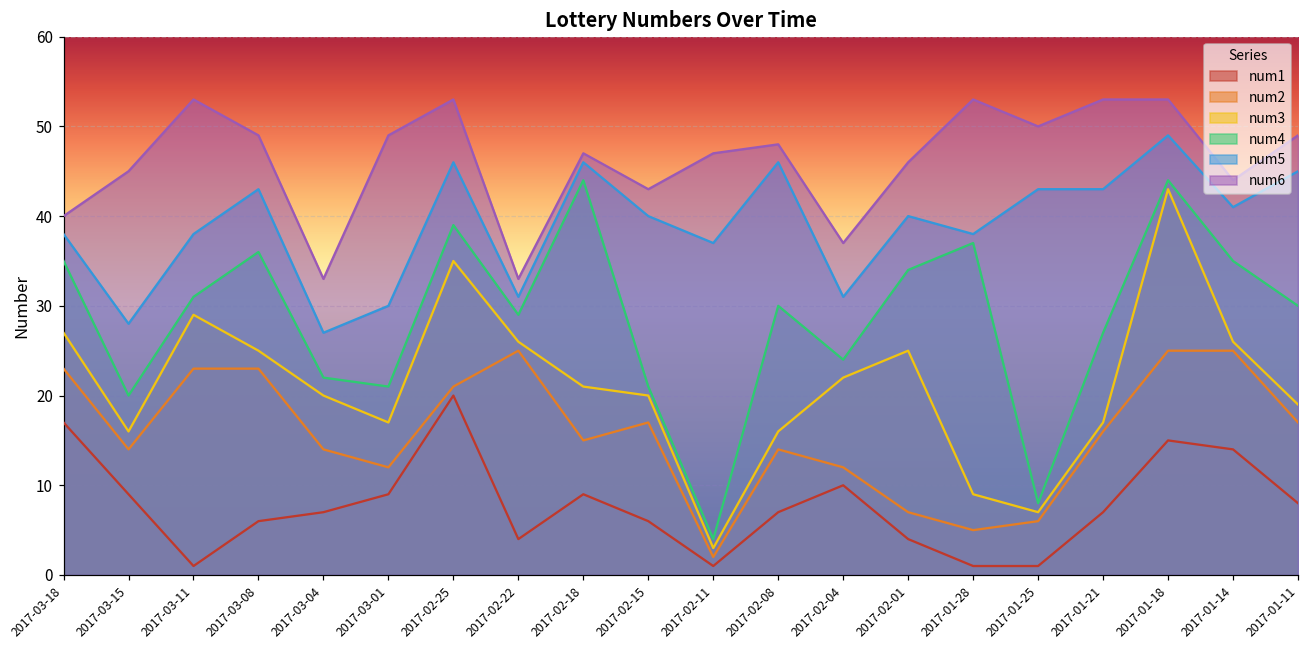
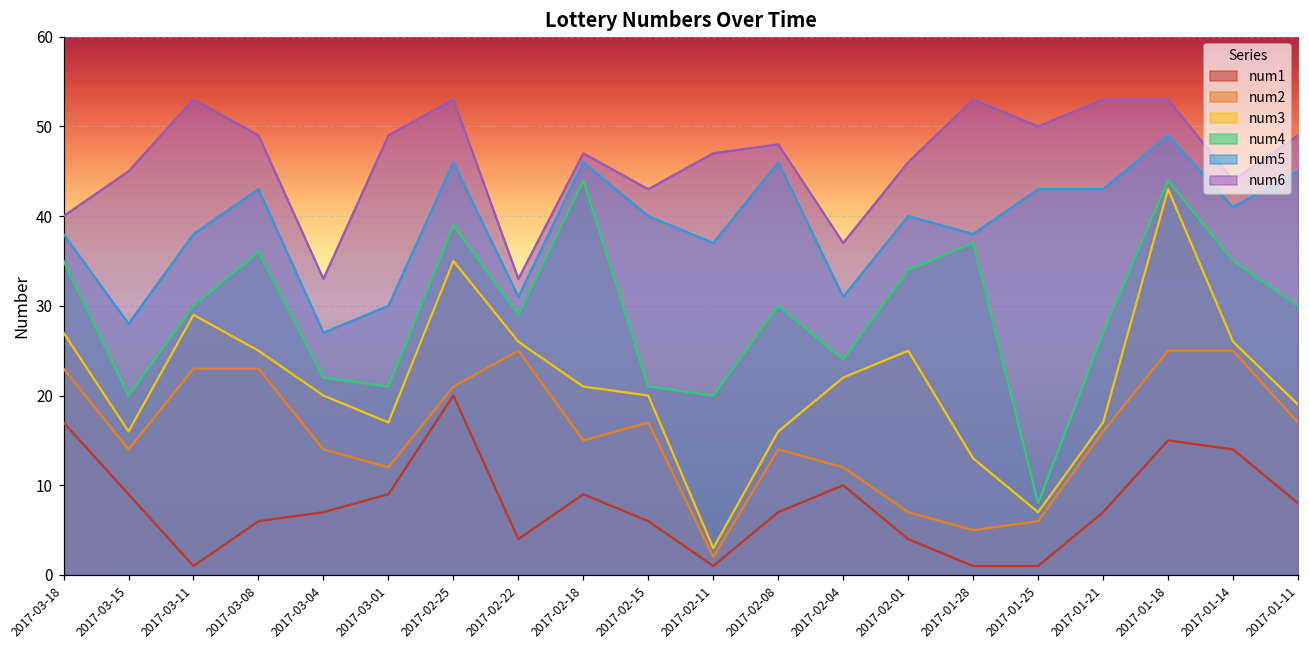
  {
    "num1": {
      "2017-03-18": 17,
      "2017-03-15": 9,
      "2017-03-11": 1,
      "2017-03-08": 6,
      "2017-03-04": 7,
      "2017-03-01": 9,
      "2017-02-25": 20,
      "2017-02-22": 4,
      "2017-02-18": 9,
      "2017-02-15": 6,
      "2017-02-11": 1,
      "2017-02-08": 7,
      "2017-02-04": 10,
      "2017-02-01": 4,
      "2017-01-28": 1,
      "2017-01-25": 1,
      "2017-01-21": 7,
      "2017-01-18": 15,
      "2017-01-14": 14,
      "2017-01-11": 8
    },
    "num2": {
      "2017-03-18": 23,
      "2017-03-15": 14,
      "2017-03-11": 23,
      "2017-03-08": 23,
      "2017-03-04": 14,
      "2017-03-01": 12,
      "2017-02-25": 21,
      "2017-02-22": 25,
      "2017-02-18": 15,
      "2017-02-15": 17,
      "2017-02-11": 2,
      "2017-02-08": 14,
      "2017-02-04": 12,
      "2017-02-01": 7,
      "2017-01-28": 5,
      "2017-01-25": 6,
      "2017-01-21": 16,
      "2017-01-18": 25,
      "2017-01-14": 25,
      "2017-01-11": 17
    },
    "num3": {
      "2017-03-18": 27,
      "2017-03-15": 16,
      "2017-03-11": 29,
      "2017-03-08": 25,
      "2017-03-04": 20,
      "2017-03-01": 17,
      "2017-02-25": 35,
      "2017-02-22": 26,
      "2017-02-18": 21,
      "2017-02-15": 20,
      "2017-02-11": 3,
      "2017-02-08": 16,
      "2017-02-04": 22,
      "2017-02-01": 25,
-     "2017-01-28": 9,
+     "2017-01-28": 13,
      "2017-01-25": 7,
      "2017-01-21": 17,
      "2017-01-18": 43,
      "2017-01-14": 26,
      "2017-01-11": 19
    },
    "num4": {
      "2017-03-18": 35,
      "2017-03-15": 20,
-     "2017-03-11": 31,
+     "2017-03-11": 30,
      "2017-03-08": 36,
      "2017-03-04": 22,
      "2017-03-01": 21,
      "2017-02-25": 39,
      "2017-02-22": 29,
      "2017-02-18": 44,
      "2017-02-15": 21,
-     "2017-02-11": 4,
+     "2017-02-11": 20,
      "2017-02-08": 30,
      "2017-02-04": 24,
      "2017-02-01": 34,
      "2017-01-28": 37,
      "2017-01-25": 8,
      "2017-01-21": 27,
      "2017-01-18": 44,
      "2017-01-14": 35,
      "2017-01-11": 30
    },
    "num5": {
      "2017-03-18": 38,
      "2017-03-15": 28,
      "2017-03-11": 38,
      "2017-03-08": 43,
      "2017-03-04": 27,
      "2017-03-01": 30,
      "2017-02-25": 46,
      "2017-02-22": 31,
      "2017-02-18": 46,
      "2017-02-15": 40,
      "2017-02-11": 37,
      "2017-02-08": 46,
      "2017-02-04": 31,
      "2017-02-01": 40,
      "2017-01-28": 38,
      "2017-01-25": 43,
      "2017-01-21": 43,
      "2017-01-18": 49,
      "2017-01-14": 41,
      "2017-01-11": 45
    },
    "num6": {
      "2017-03-18": 40,
      "2017-03-15": 45,
      "2017-03-11": 53,
      "2017-03-08": 49,
      "2017-03-04": 33,
      "2017-03-01": 49,
      "2017-02-25": 53,
      "2017-02-22": 33,
      "2017-02-18": 47,
      "2017-02-15": 43,
      "2017-02-11": 47,
      "2017-02-08": 48,
      "2017-02-04": 37,
      "2017-02-01": 46,
      "2017-01-28": 53,
      "2017-01-25": 50,
      "2017-01-21": 53,
      "2017-01-18": 53,
      "2017-01-11": 49
    }
  }
